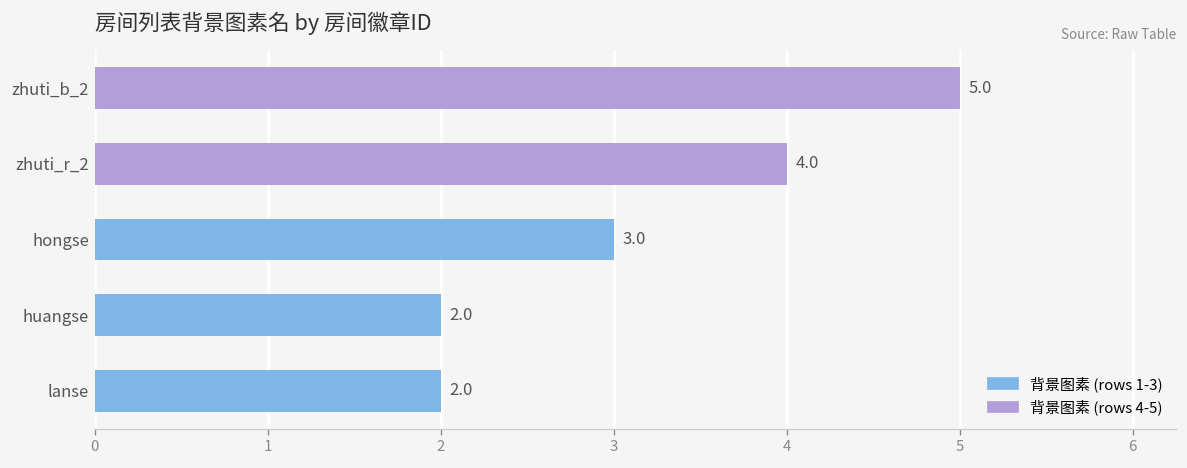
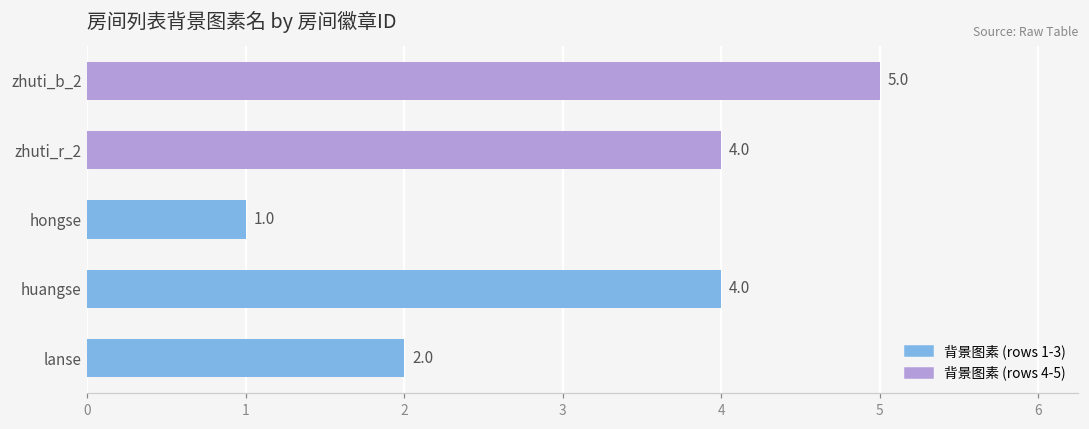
  {
    "zhuti_b_2": 5.0,
    "zhuti_r_2": 4.0,
-   "hongse": 3.0,
-   "huangse": 2.0,
+   "hongse": 1.0,
+   "huangse": 4.0,
    "lanse": 2.0
  }
